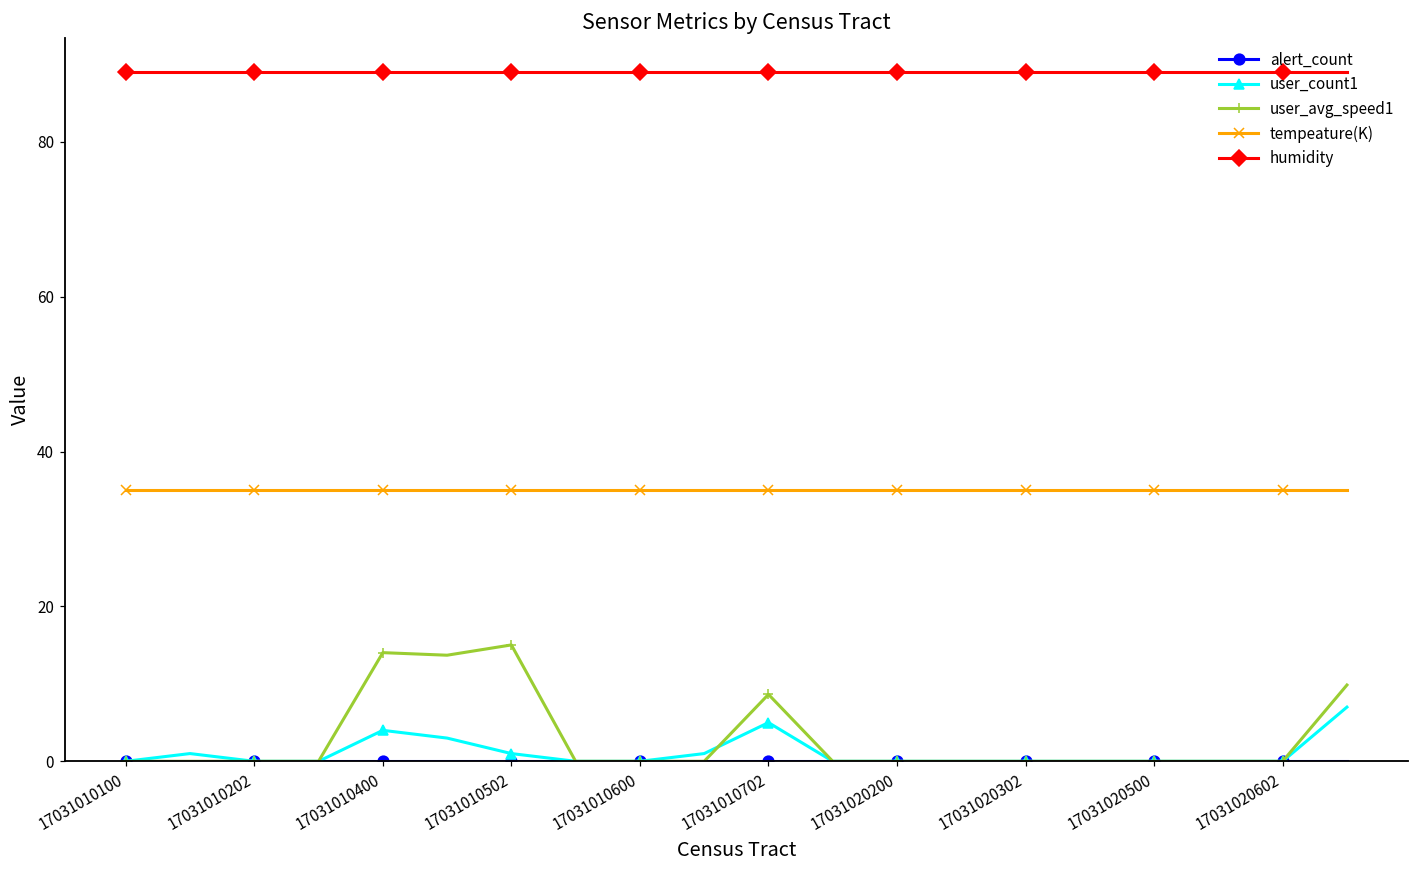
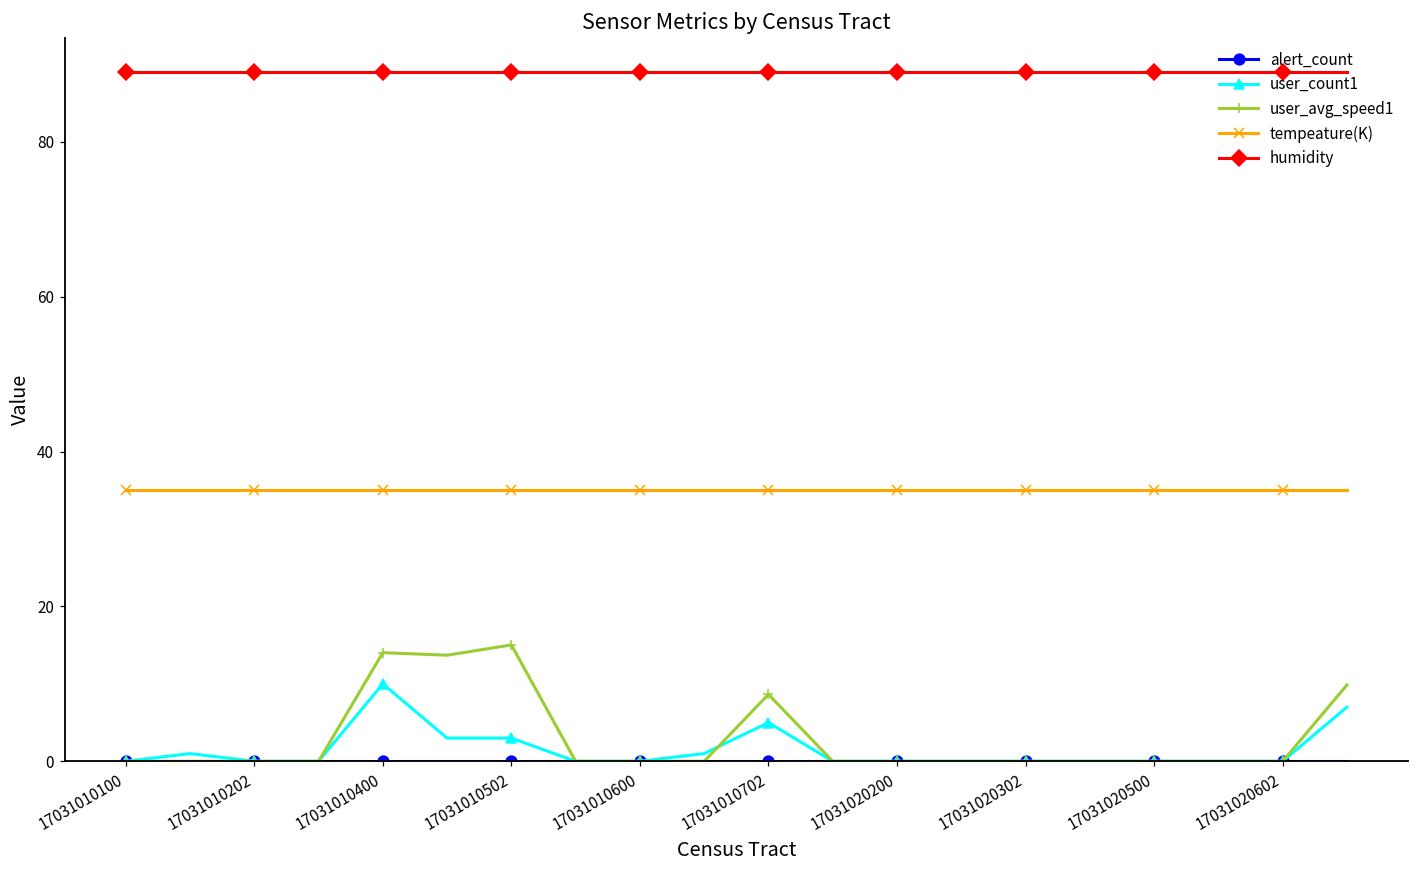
  {
    "alert_count": {
      "17031010400": 0,
      "17031010502": 0,
      "17031010702": 0
    },
    "user_count1": {
-     "17031010400": 4,
-     "17031010502": 1,
+     "17031010400": 10,
+     "17031010502": 3,
      "17031010702": 5
    },
    "user_avg_speed1": {
      "17031010400": 14,
      "17031010502": 15,
      "17031010702": 9
    },
    "tempeature(K)": {
      "17031010100": 35,
      "17031010202": 35,
      "17031010400": 35,
      "17031010502": 35,
      "17031010600": 35,
      "17031010702": 35,
      "17031020200": 35,
      "17031020302": 35,
      "17031020500": 35,
      "17031020602": 35
    },
    "humidity": {
      "17031010100": 89,
      "17031010202": 89,
      "17031010400": 89,
      "17031010502": 89,
      "17031010600": 89,
      "17031010702": 89,
      "17031020200": 89,
      "17031020302": 89,
      "17031020500": 89,
      "17031020602": 89
    }
  }
